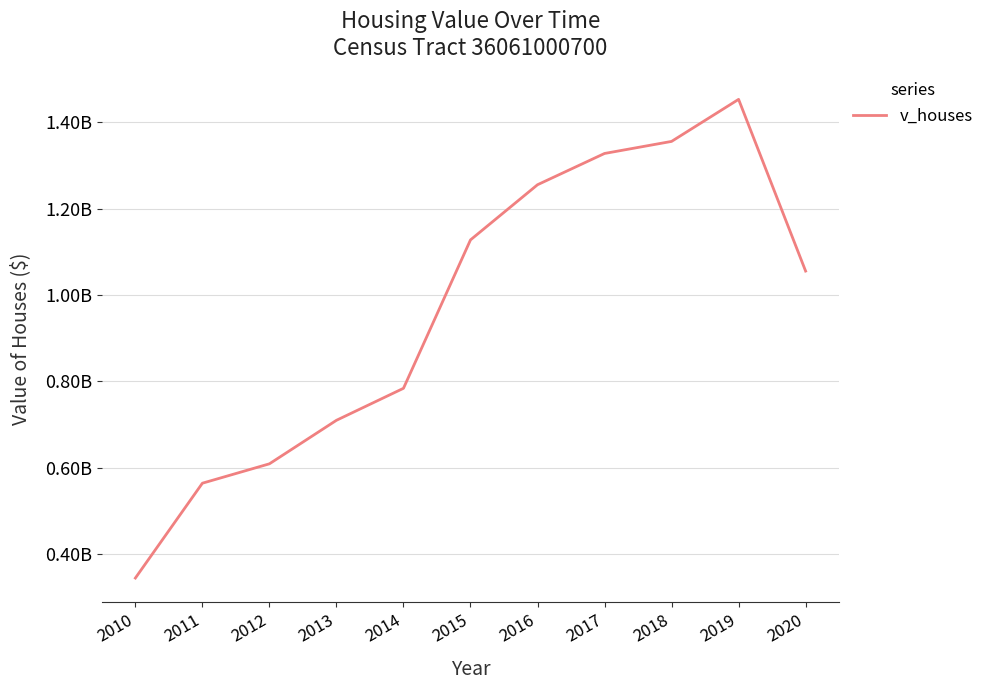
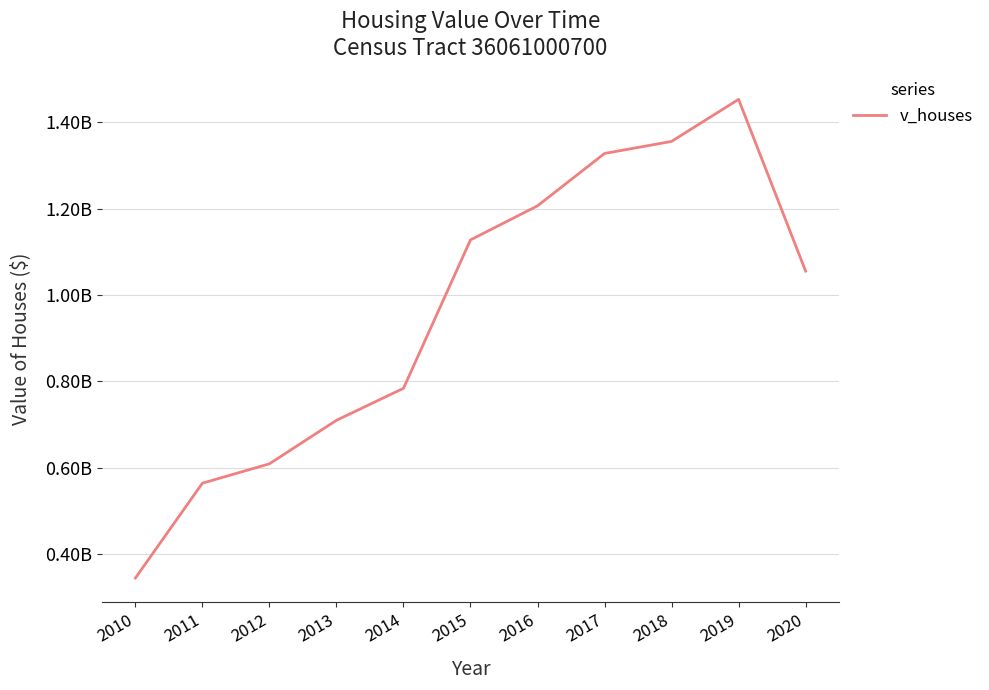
  {
    "2010": 340000000,
    "2011": 560000000,
    "2012": 610000000,
    "2013": 710000000,
    "2014": 780000000,
    "2015": 1130000000,
-   "2016": 1260000000,
+   "2016": 1210000000,
    "2017": 1330000000,
    "2018": 1360000000,
    "2019": 1450000000,
    "2020": 1060000000
  }
